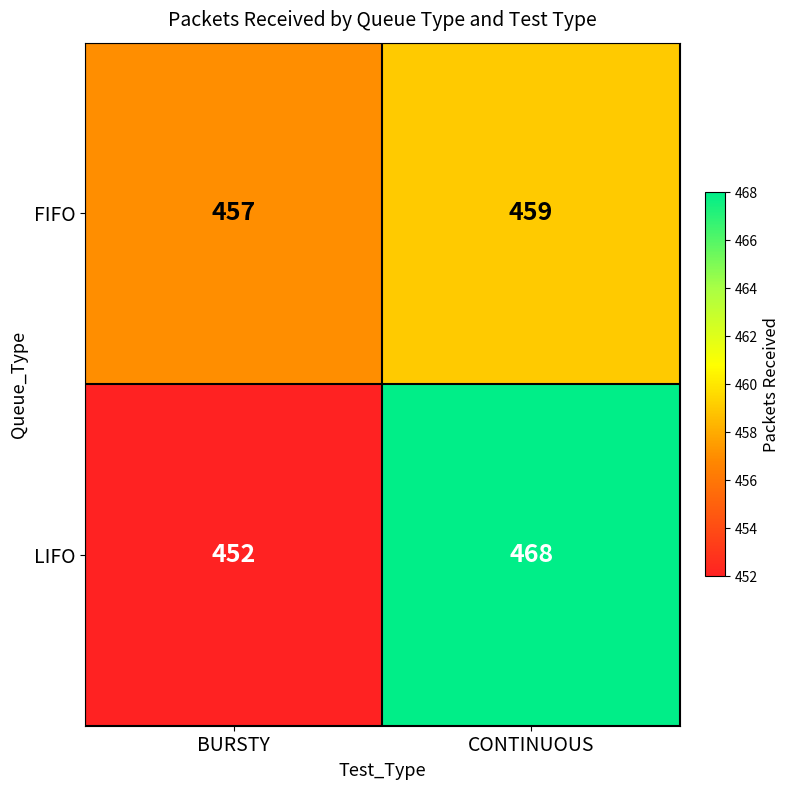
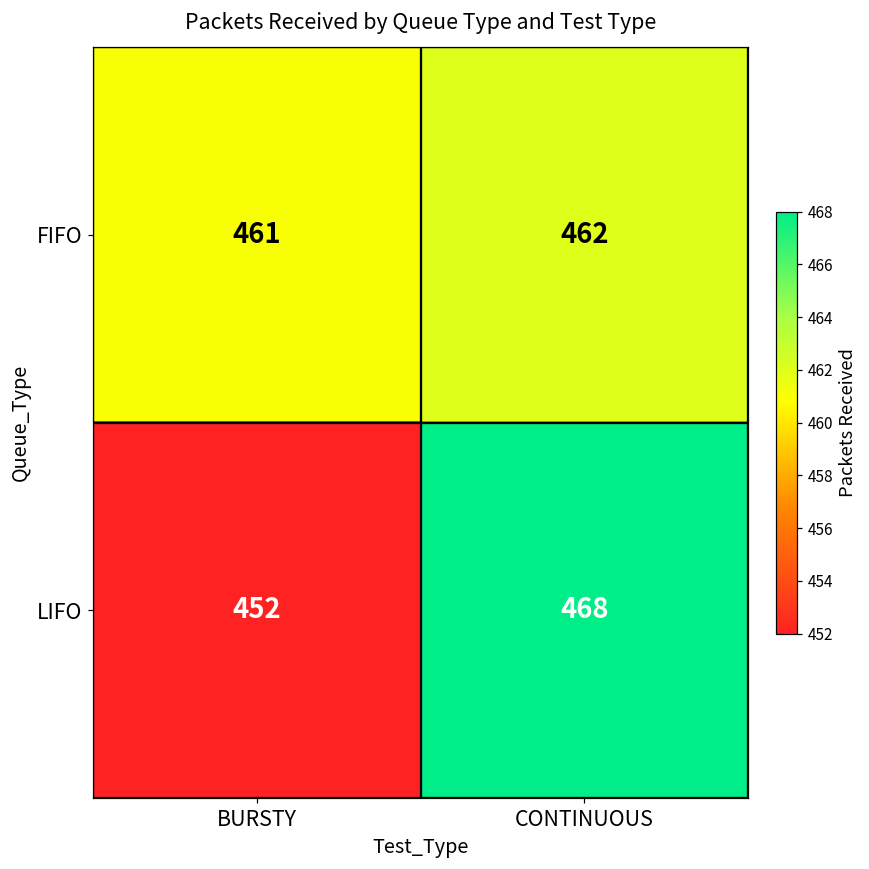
  {
    "FIFO": {
-     "BURSTY": 457,
-     "CONTINUOUS": 459
+     "BURSTY": 461,
+     "CONTINUOUS": 462
    },
    "LIFO": {
      "BURSTY": 452,
      "CONTINUOUS": 468
    }
  }
